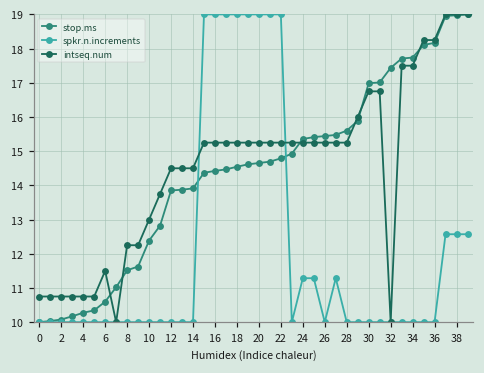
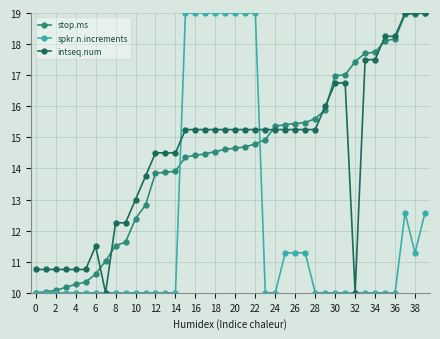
  {
    "spkr.n.increments": {
      "4": 10.0,
      "6": 10.0,
      "8": 10.0,
      "10": 10.0,
      "12": 10.0,
      "14": 10.0,
      "16": 19.0,
      "18": 19.0,
      "20": 19.0,
      "22": 19.0,
-     "24": 11.3,
-     "26": 10.0,
+     "24": 10.0,
+     "26": 11.3,
      "28": 10.0,
      "30": 10.0,
      "34": 10.0,
      "36": 10.0,
-     "38": 12.6
+     "38": 11.3
    }
  }
